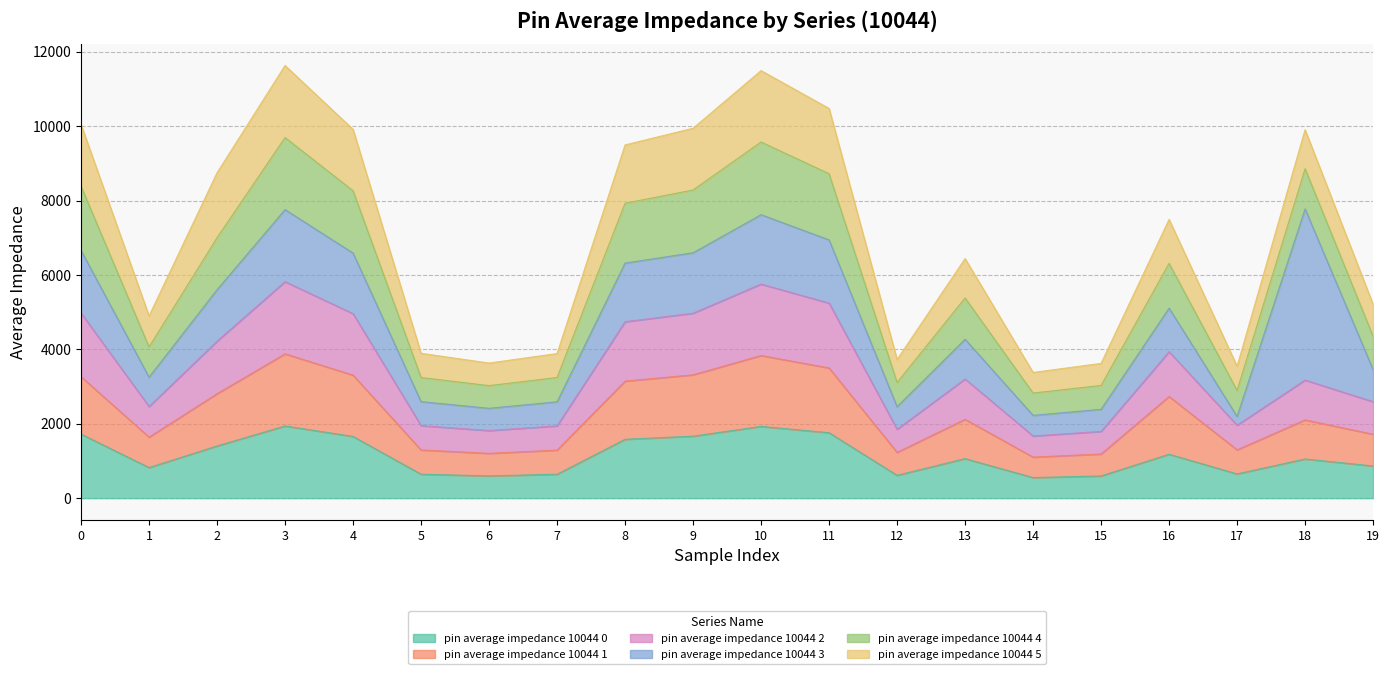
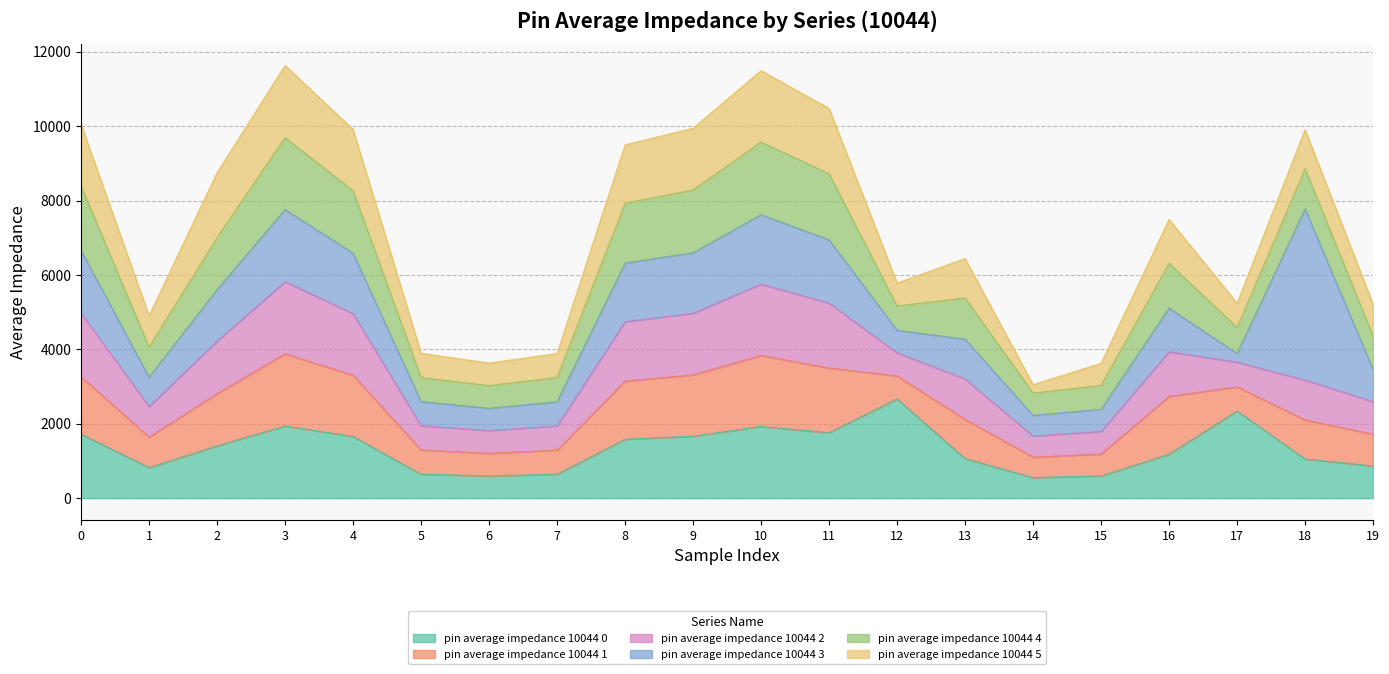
  {
    "pin average impedance 10044 0": {
      "0": 1700,
      "1": 800,
      "2": 1400,
      "3": 1900,
      "4": 1700,
      "5": 600,
      "6": 600,
      "7": 600,
      "8": 1600,
      "9": 1700,
      "10": 1900,
      "11": 1800,
-     "12": 600,
+     "12": 2700,
      "13": 1100,
      "14": 600,
      "15": 600,
      "16": 1200,
-     "17": 700,
+     "17": 2300,
      "18": 1100,
      "19": 900
    },
    "pin average impedance 10044 1": {
      "0": 1500,
      "1": 800,
      "2": 1400,
      "3": 1900,
      "4": 1600,
      "5": 700,
      "6": 600,
      "7": 600,
      "8": 1600,
      "9": 1600,
      "10": 1900,
      "11": 1700,
      "12": 600,
      "13": 1100,
      "14": 600,
      "15": 600,
      "16": 1600,
      "17": 600,
      "18": 1100,
      "19": 900
    },
    "pin average impedance 10044 2": {
      "0": 1700,
      "1": 800,
      "2": 1400,
      "3": 1900,
      "4": 1700,
      "5": 700,
      "6": 600,
      "7": 700,
      "8": 1600,
      "9": 1700,
      "10": 1900,
      "11": 1700,
      "12": 600,
      "13": 1100,
      "14": 600,
      "15": 600,
      "16": 1200,
      "17": 700,
      "18": 1100,
      "19": 900
    },
    "pin average impedance 10044 3": {
      "0": 1700,
      "1": 800,
      "2": 1400,
      "3": 1900,
      "4": 1600,
      "5": 600,
      "6": 600,
      "7": 600,
      "8": 1600,
      "9": 1600,
      "10": 1900,
      "11": 1700,
      "12": 600,
      "13": 1100,
      "14": 600,
      "15": 600,
      "16": 1200,
      "17": 200,
      "18": 4600,
      "19": 900
    },
    "pin average impedance 10044 4": {
      "0": 1700,
      "1": 800,
      "2": 1400,
      "3": 1900,
      "4": 1700,
      "5": 600,
      "6": 600,
      "7": 700,
      "8": 1600,
      "9": 1700,
      "10": 2000,
      "11": 1800,
      "12": 700,
      "13": 1100,
      "14": 600,
      "15": 600,
      "16": 1200,
      "17": 700,
      "18": 1100,
      "19": 900
    },
    "pin average impedance 10044 5": {
      "0": 1700,
      "1": 800,
      "2": 1700,
      "3": 1900,
      "4": 1600,
      "5": 700,
      "6": 600,
      "7": 600,
      "8": 1600,
      "9": 1700,
      "10": 1900,
      "11": 1800,
      "12": 600,
      "13": 1100,
-     "14": 600,
+     "14": 200,
      "15": 600,
      "16": 1200,
      "17": 700,
      "18": 1100,
      "19": 900
    }
  }
